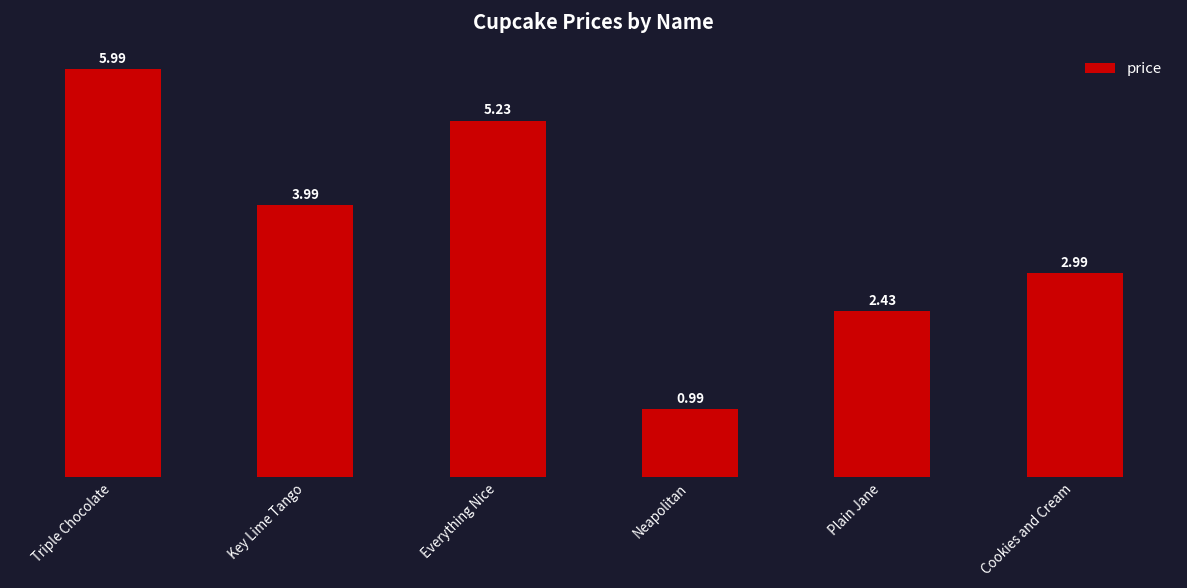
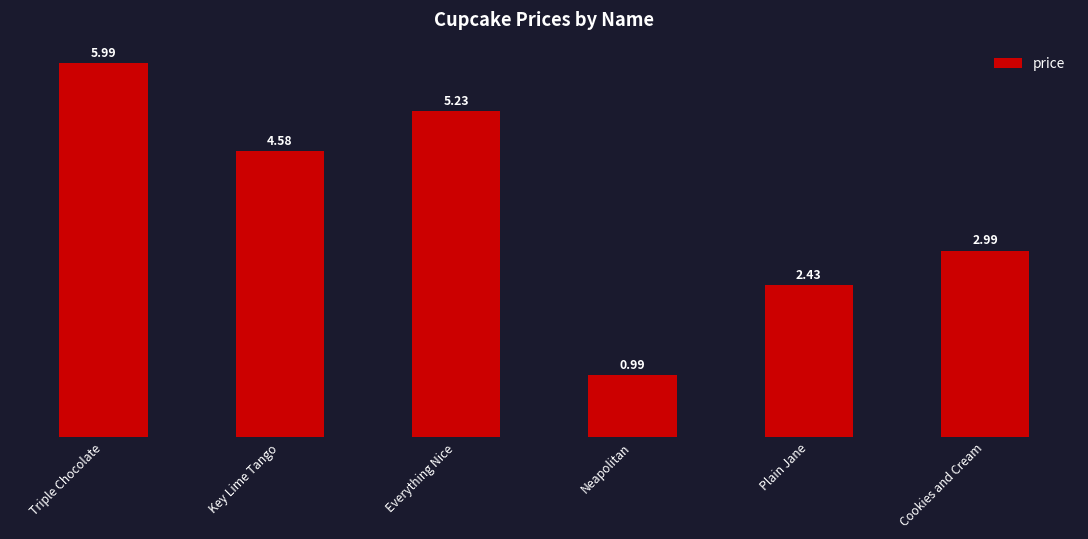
  {
    "Triple Chocolate": 5.99,
-   "Key Lime Tango": 3.99,
+   "Key Lime Tango": 4.58,
    "Everything Nice": 5.23,
    "Neapolitan": 0.99,
    "Plain Jane": 2.43,
    "Cookies and Cream": 2.99
  }
